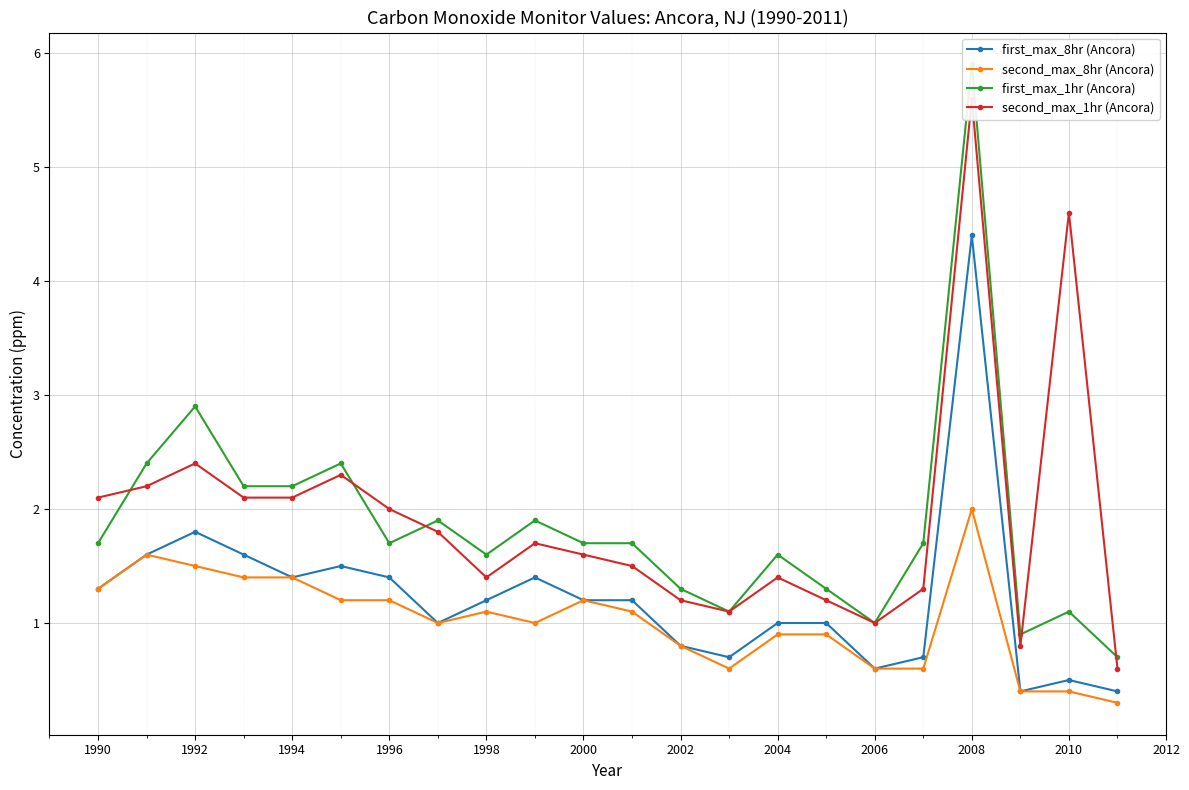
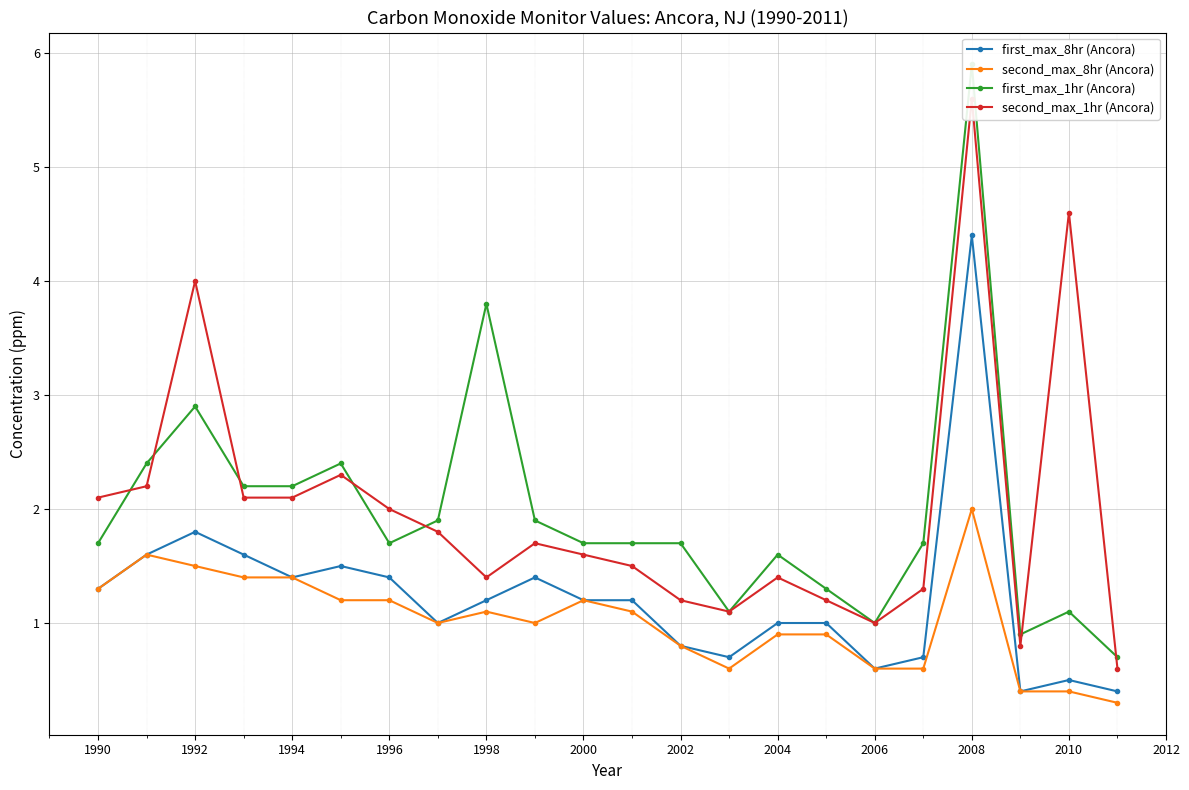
  {
    "first_max_8hr (Ancora)": {
      "1992": 1.8,
      "1996": 1.4,
      "1998": 1.2,
      "2004": 1.0,
      "2008": 4.4,
      "2010": 0.5
    },
    "second_max_8hr (Ancora)": {
      "1992": 1.5,
      "1996": 1.2,
      "1998": 1.1,
      "2004": 0.9,
      "2008": 2.0,
      "2010": 0.4
    },
    "first_max_1hr (Ancora)": {
      "1990": 1.7,
      "1992": 2.9,
      "1994": 2.2,
      "1996": 1.7,
-     "1998": 1.6,
+     "1998": 3.8,
      "2000": 1.7,
-     "2002": 1.3,
+     "2002": 1.7,
      "2004": 1.6,
      "2010": 1.1
    },
    "second_max_1hr (Ancora)": {
      "1990": 2.1,
-     "1992": 2.4,
+     "1992": 4.0,
      "1994": 2.1,
      "1996": 2.0,
      "1998": 1.4,
      "2000": 1.6,
      "2002": 1.2,
      "2004": 1.4,
      "2010": 4.6
    }
  }
